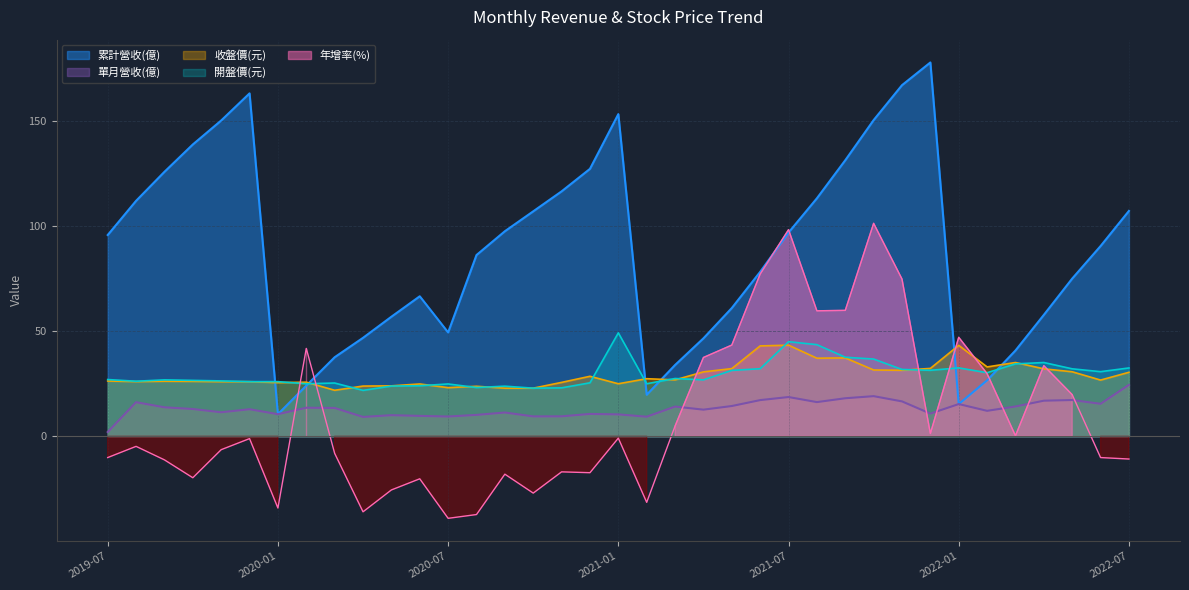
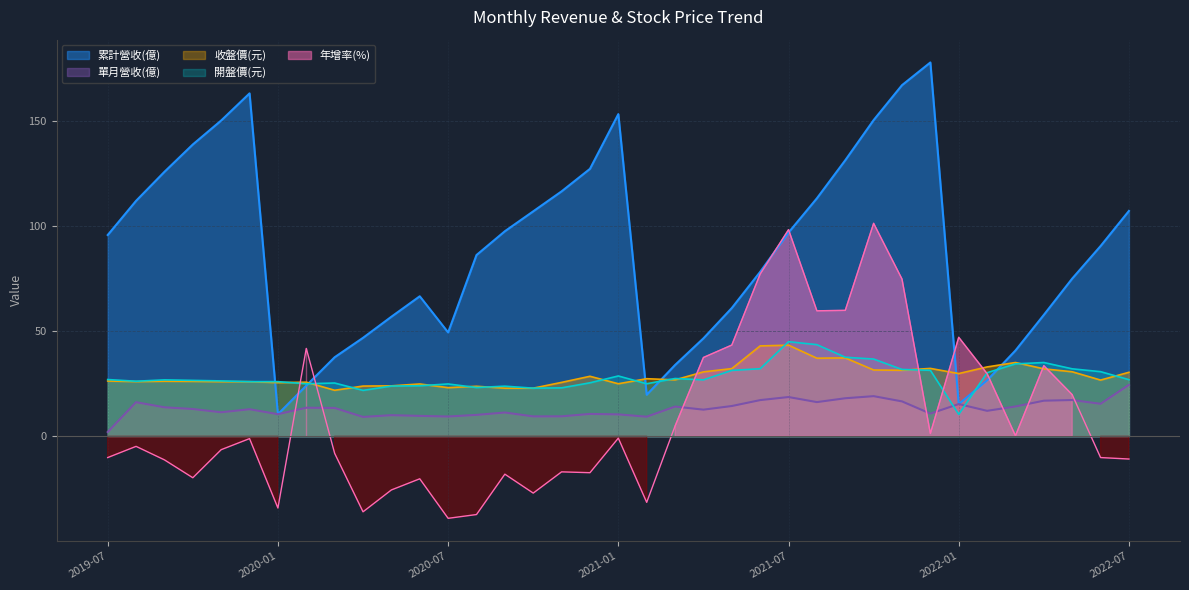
  {
    "累計營收(億)": {
      "2019-07": 96,
      "2020-07": 49,
      "2021-01": 153,
      "2021-07": 97,
      "2022-07": 107
    },
    "單月營收(億)": {
      "2019-07": 2,
      "2020-07": 9,
      "2021-01": 10,
      "2021-07": 19,
      "2022-07": 24
    },
    "收盤價(元)": {
      "2020-07": 23,
      "2021-01": 25,
      "2021-07": 43,
-     "2022-01": 43,
+     "2022-01": 30,
      "2022-07": 30
    },
    "開盤價(元)": {
      "2020-07": 25,
-     "2021-01": 49,
+     "2021-01": 29,
      "2021-07": 45,
-     "2022-01": 33,
-     "2022-07": 33
+     "2022-01": 10,
+     "2022-07": 27
    }
  }
